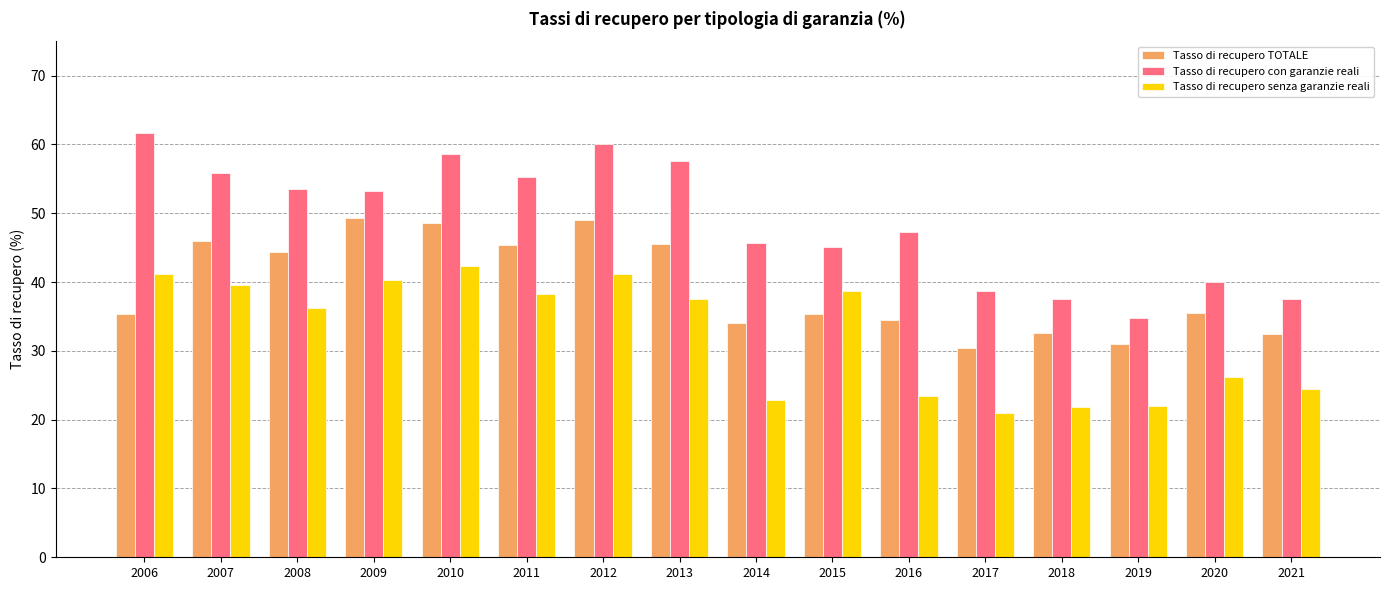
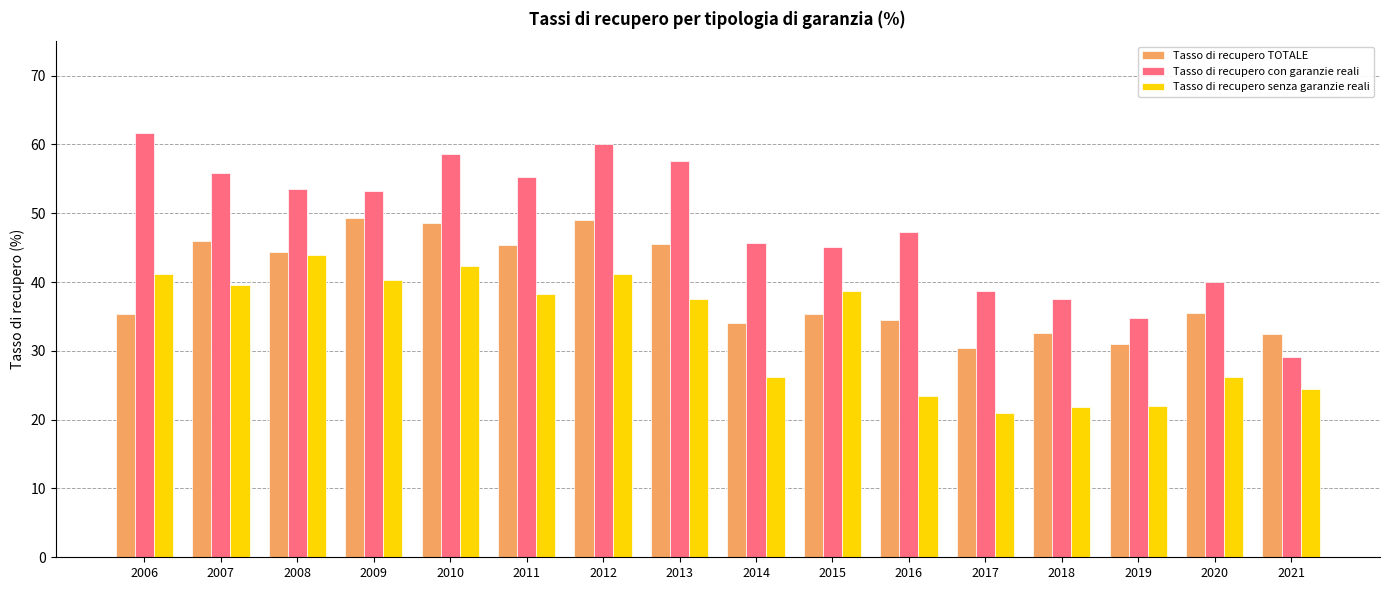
  {
    "Tasso di recupero TOTALE": {
      "2006": 35,
      "2007": 46,
      "2008": 44,
      "2009": 49,
      "2010": 49,
      "2011": 45,
      "2012": 49,
      "2013": 46,
      "2014": 34,
      "2015": 35,
      "2016": 35,
      "2017": 30,
      "2018": 33,
      "2019": 31,
      "2020": 36,
      "2021": 32
    },
    "Tasso di recupero con garanzie reali": {
      "2006": 62,
      "2007": 56,
      "2008": 54,
      "2009": 53,
      "2010": 59,
      "2011": 55,
      "2012": 60,
      "2013": 58,
      "2014": 46,
      "2015": 45,
      "2016": 47,
      "2017": 39,
      "2018": 38,
      "2019": 35,
      "2020": 40,
-     "2021": 38
+     "2021": 29
    },
    "Tasso di recupero senza garanzie reali": {
      "2006": 41,
      "2007": 40,
-     "2008": 36,
+     "2008": 44,
      "2009": 40,
      "2010": 42,
      "2011": 38,
      "2012": 41,
      "2013": 38,
-     "2014": 23,
+     "2014": 26,
      "2015": 39,
      "2016": 23,
      "2017": 21,
      "2018": 22,
      "2019": 22,
      "2020": 26,
      "2021": 24
    }
  }
